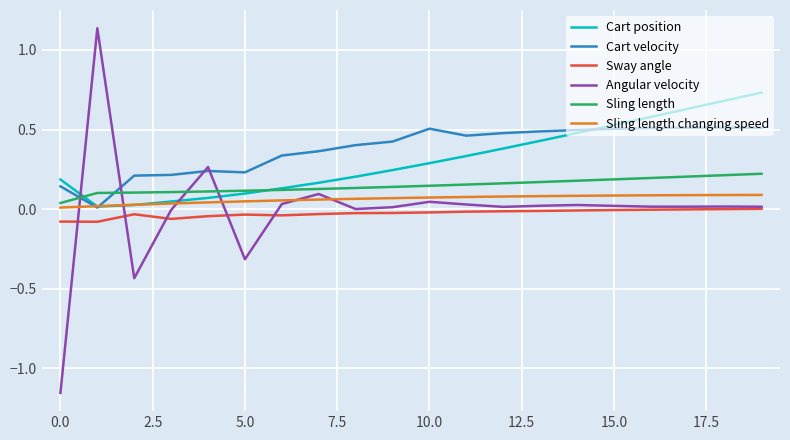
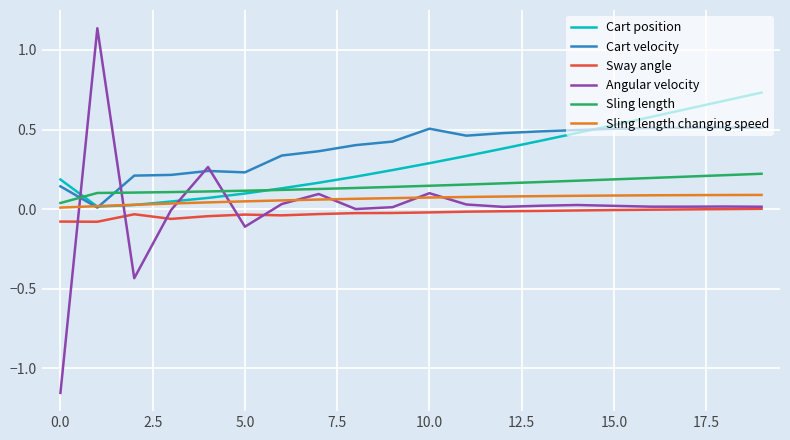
  {
    "Cart position": {
      "0.0": 0.19,
      "5.0": 0.10,
      "10.0": 0.29
    },
    "Cart velocity": {
      "0.0": 0.14,
      "5.0": 0.23,
      "10.0": 0.51
    },
    "Angular velocity": {
      "0.0": -1.15,
-     "5.0": -0.31,
-     "10.0": 0.05,
+     "5.0": -0.11,
+     "10.0": 0.10,
      "15.0": 0.02
    },
    "Sling length": {
      "0.0": 0.04,
      "5.0": 0.12,
      "10.0": 0.15,
      "15.0": 0.19
    }
  }
